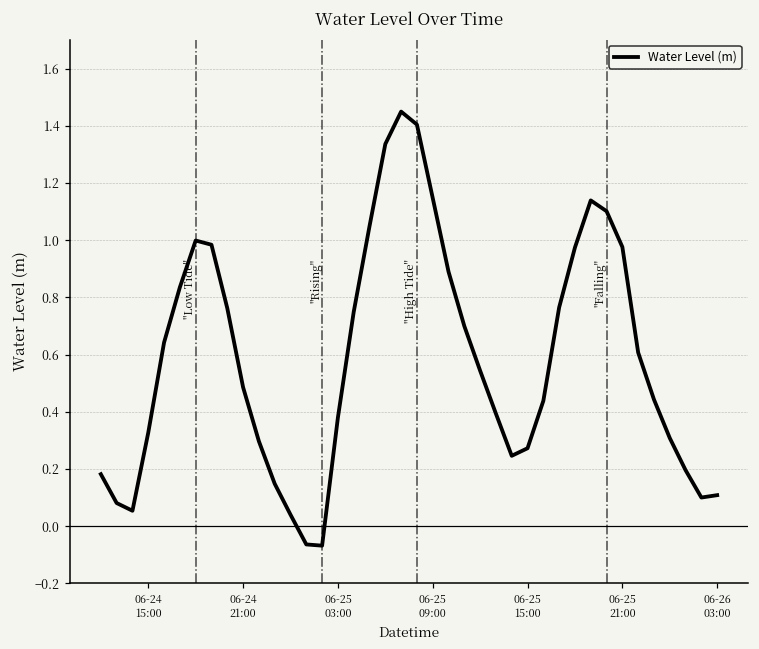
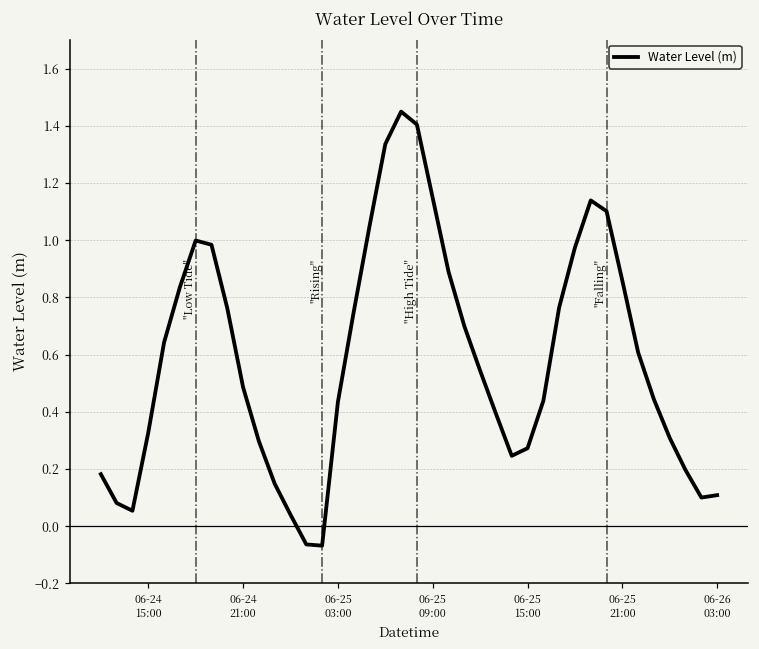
  {
    "06-24 15:00": 0.33,
    "06-24 21:00": 0.49,
-   "06-25 03:00": 0.38,
+   "06-25 03:00": 0.43,
    "06-25 09:00": 1.15,
    "06-25 15:00": 0.27,
-   "06-25 21:00": 0.98,
+   "06-25 21:00": 0.86,
    "06-26 03:00": 0.11
  }
